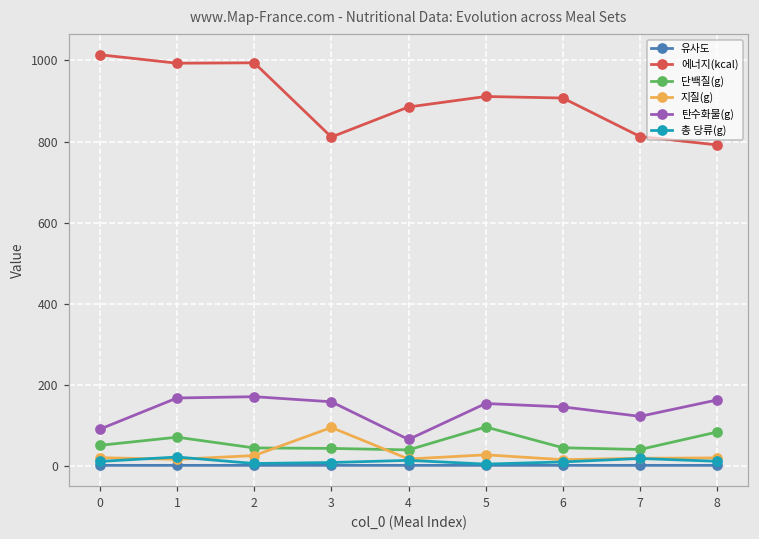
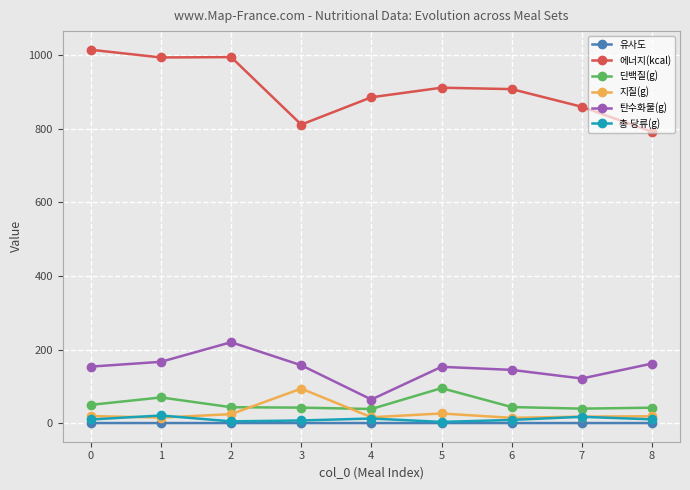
  {
    "유사도": {
      "0": 0,
      "1": 0,
      "3": 0,
      "4": 0,
      "6": 0,
      "7": 0,
      "8": 0
    },
    "에너지(kcal)": {
      "0": 1010,
      "1": 990,
      "2": 990,
      "3": 810,
      "4": 890,
      "5": 910,
      "6": 910,
-     "7": 810
+     "7": 860
    },
    "단백질(g)": {
      "0": 50,
      "1": 70,
      "2": 40,
      "3": 40,
      "4": 40,
      "5": 100,
      "6": 40,
      "7": 40,
-     "8": 80
+     "8": 40
    },
    "지질(g)": {
      "0": 20,
      "2": 30,
      "3": 90,
      "5": 30,
      "8": 20
    },
    "탄수화물(g)": {
-     "0": 90,
+     "0": 150,
      "1": 170,
-     "2": 170,
+     "2": 220,
      "3": 160,
      "4": 60,
      "5": 150,
      "6": 150,
      "7": 120,
      "8": 160
    },
    "총 당류(g)": {
      "0": 10,
      "3": 10,
      "8": 10
    }
  }
